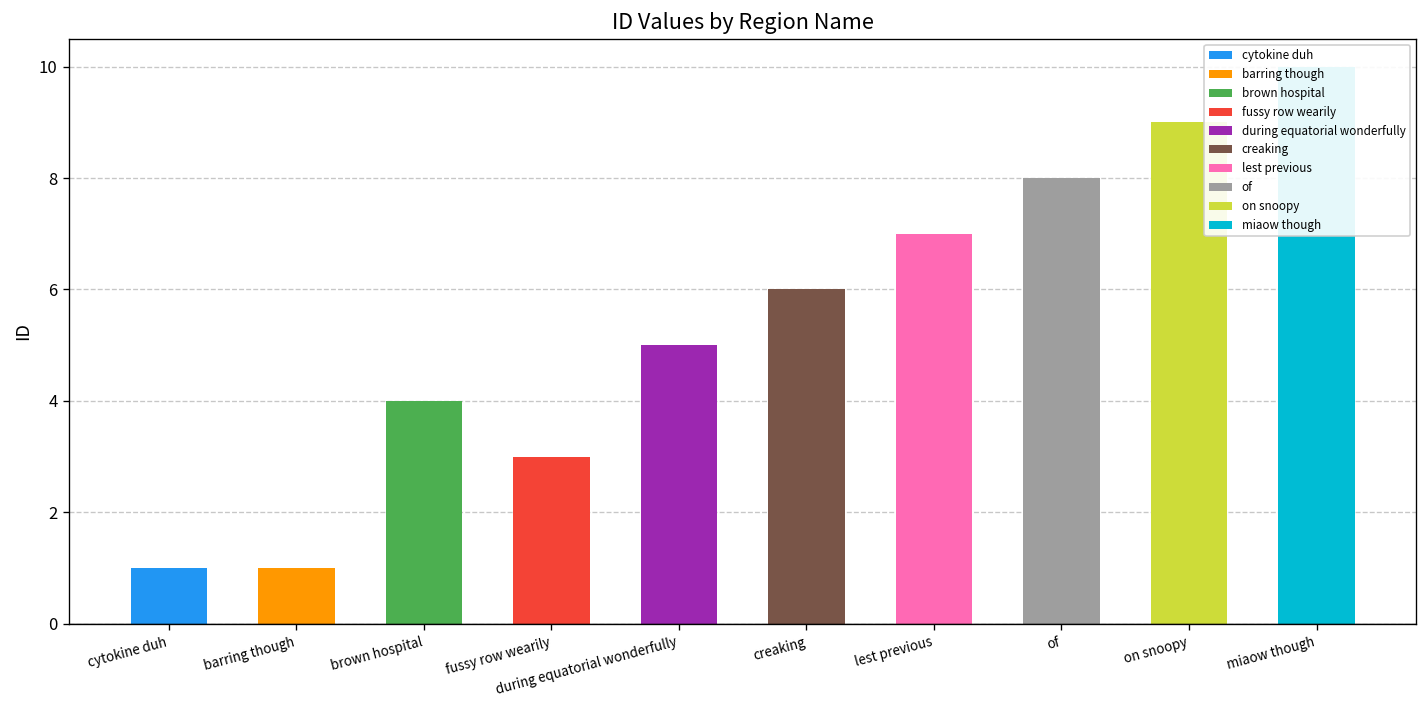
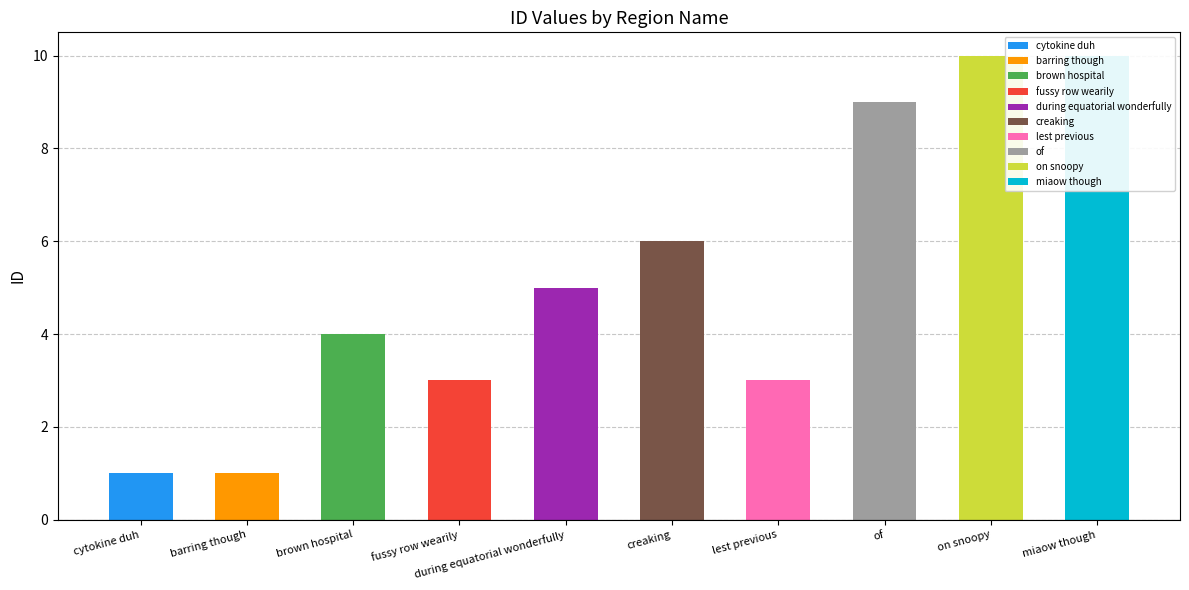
  {
    "cytokine duh": 1,
    "barring though": 1,
    "brown hospital": 4,
    "fussy row wearily": 3,
    "during equatorial wonderfully": 5,
    "creaking": 6,
-   "lest previous": 7,
-   "of": 8,
-   "on snoopy": 9
+   "lest previous": 3,
+   "of": 9,
+   "on snoopy": 10
  }
